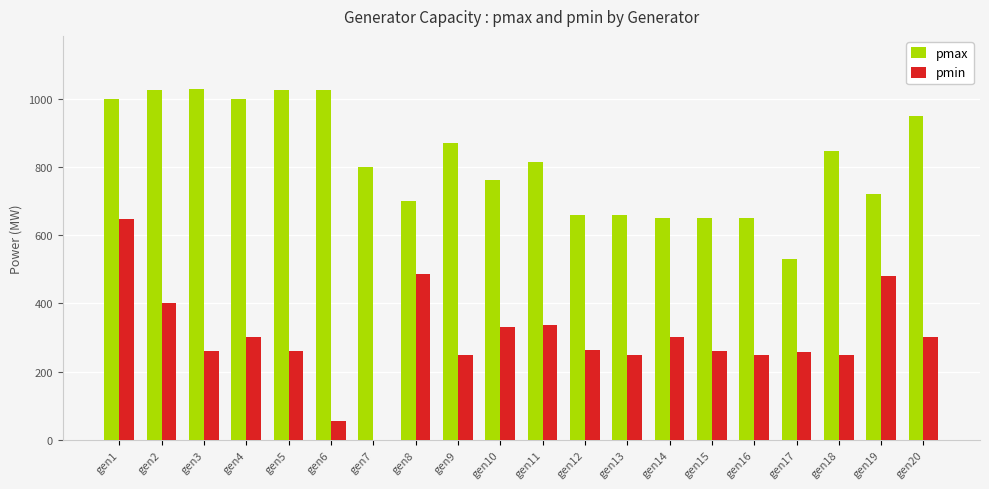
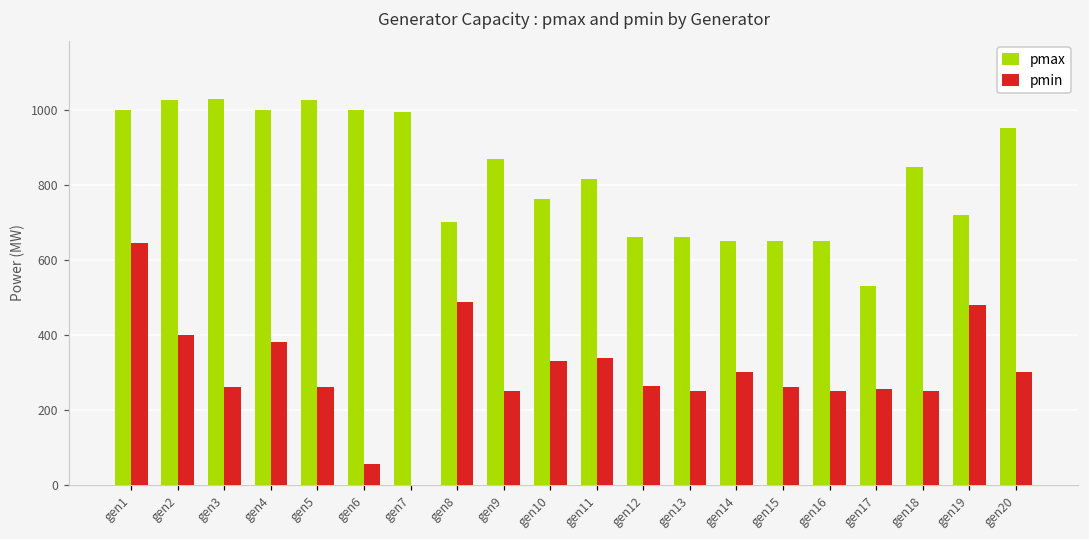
  {
    "pmax": {
      "gen1": 1000,
      "gen2": 1030,
      "gen3": 1030,
      "gen4": 1000,
      "gen5": 1030,
-     "gen6": 1030,
-     "gen7": 800,
+     "gen6": 1000,
+     "gen7": 990,
      "gen8": 700,
      "gen9": 870,
      "gen10": 760,
      "gen11": 820,
      "gen12": 660,
      "gen13": 660,
      "gen14": 650,
      "gen15": 650,
      "gen16": 650,
      "gen17": 530,
      "gen18": 850,
      "gen19": 720,
      "gen20": 950
    },
    "pmin": {
      "gen1": 650,
      "gen2": 400,
      "gen3": 260,
-     "gen4": 300,
+     "gen4": 380,
      "gen5": 260,
      "gen6": 60,
      "gen7": 0,
      "gen8": 490,
      "gen9": 250,
      "gen10": 330,
      "gen11": 340,
      "gen12": 260,
      "gen13": 250,
      "gen14": 300,
      "gen15": 260,
      "gen16": 250,
      "gen17": 260,
      "gen18": 250,
      "gen19": 480,
      "gen20": 300
    }
  }
